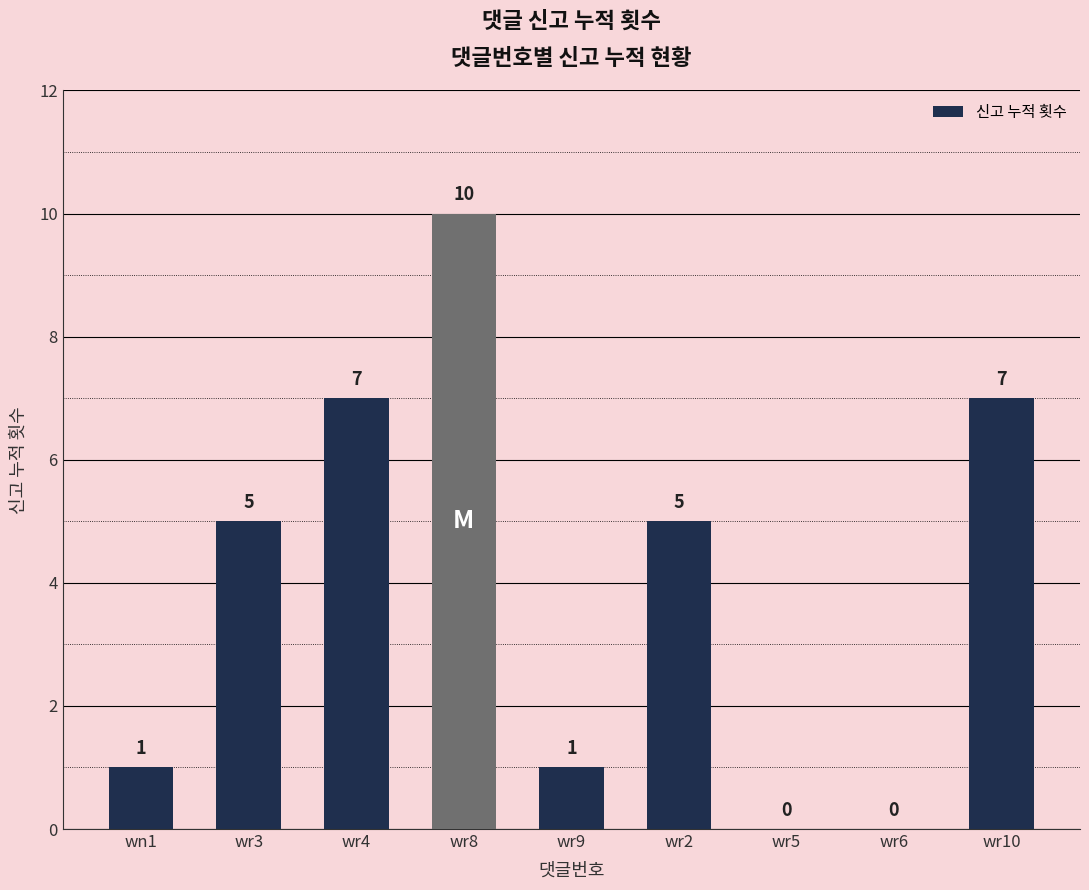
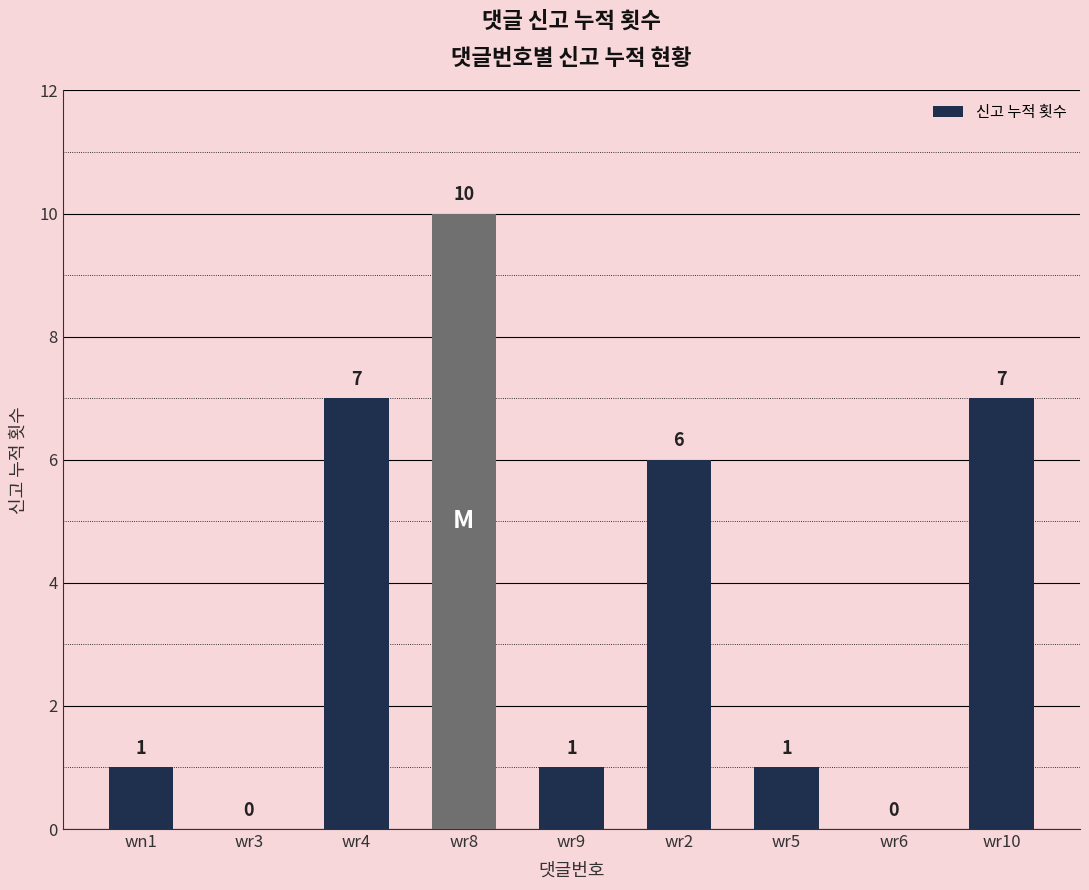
  {
    "wn1": 1,
-   "wr3": 5,
+   "wr3": 0,
    "wr4": 7,
    "wr8": 10,
    "wr9": 1,
-   "wr2": 5,
-   "wr5": 0,
+   "wr2": 6,
+   "wr5": 1,
    "wr6": 0,
    "wr10": 7
  }
